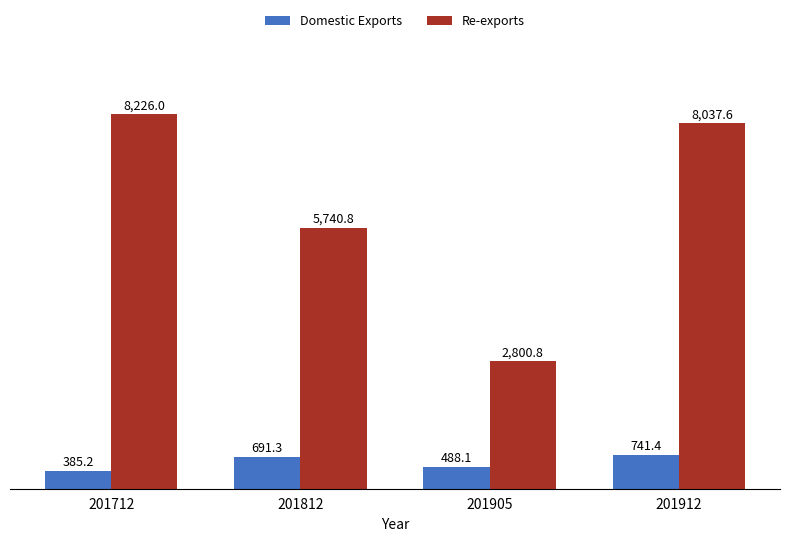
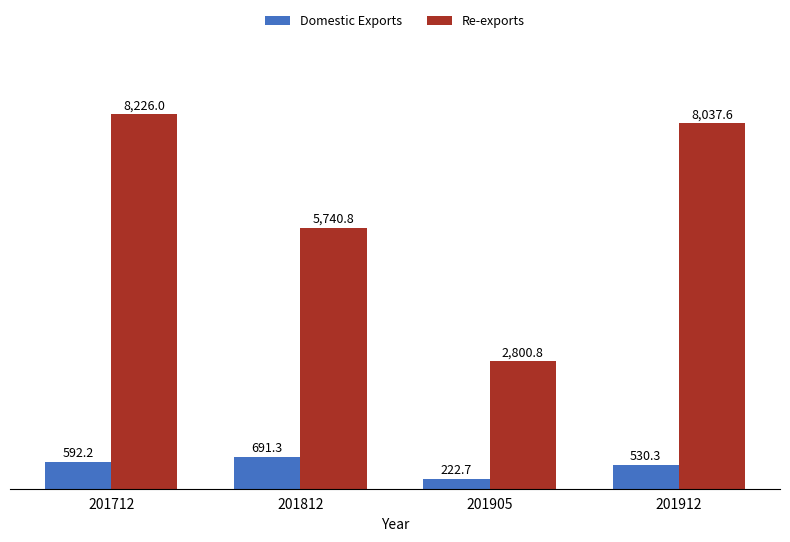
  {
    "Domestic Exports": {
-     "201712": "385.2",
+     "201712": "592.2",
      "201812": "691.3",
-     "201905": "488.1",
-     "201912": "741.4"
+     "201905": "222.7",
+     "201912": "530.3"
    },
    "Re-exports": {
      "201712": "8,226.0",
      "201812": "5,740.8",
      "201905": "2,800.8",
      "201912": "8,037.6"
    }
  }
